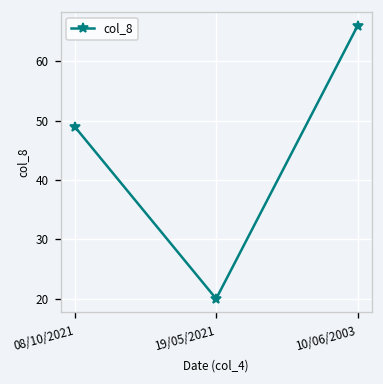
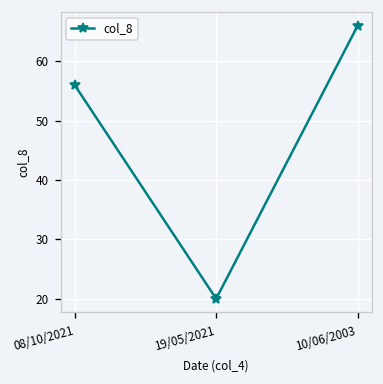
  {
-   "08/10/2021": 49,
+   "08/10/2021": 56,
    "19/05/2021": 20,
    "10/06/2003": 66
  }
